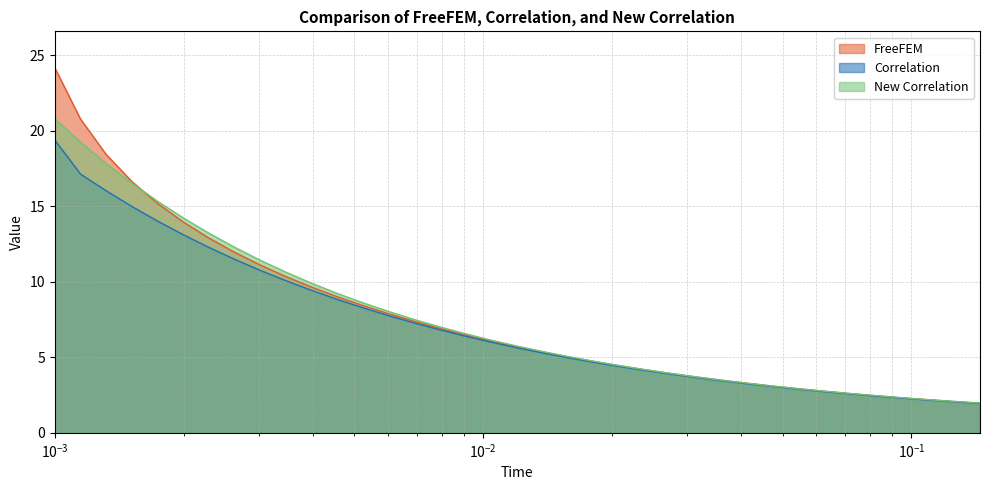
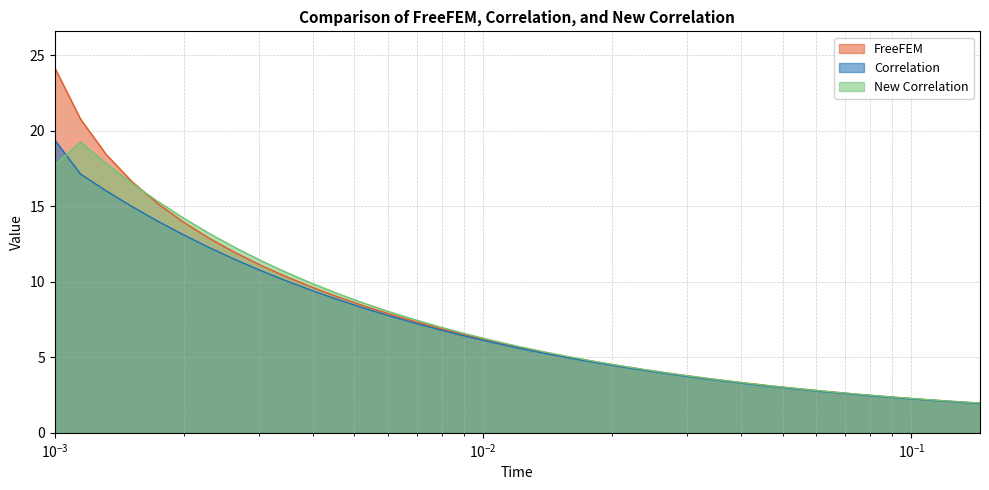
  {
    "FreeFEM": {
      "10^-3": 24.2
    },
    "Correlation": {
      "10^-3": 19.4
    },
    "New Correlation": {
-     "10^-3": 20.8
+     "10^-3": 17.7
    }
  }
